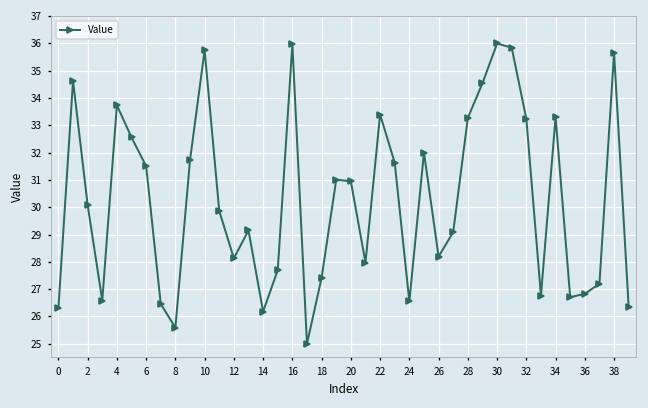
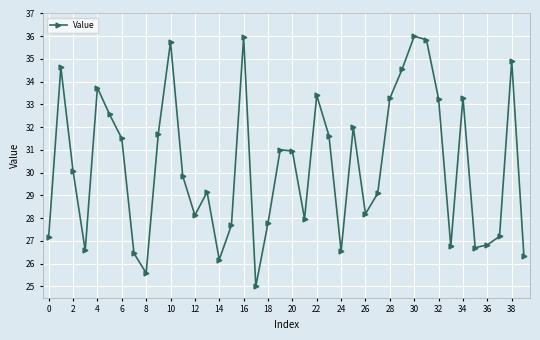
  {
-   "0": 26.3,
+   "0": 27.2,
    "2": 30.1,
    "4": 33.7,
    "6": 31.5,
    "8": 25.6,
    "10": 35.8,
    "12": 28.1,
    "14": 26.2,
    "16": 36.0,
-   "18": 27.4,
+   "18": 27.8,
    "20": 30.9,
    "22": 33.4,
    "24": 26.5,
    "26": 28.2,
    "28": 33.3,
    "30": 36.0,
    "32": 33.2,
    "34": 33.3,
    "36": 26.8,
-   "38": 35.7
+   "38": 34.9
  }
